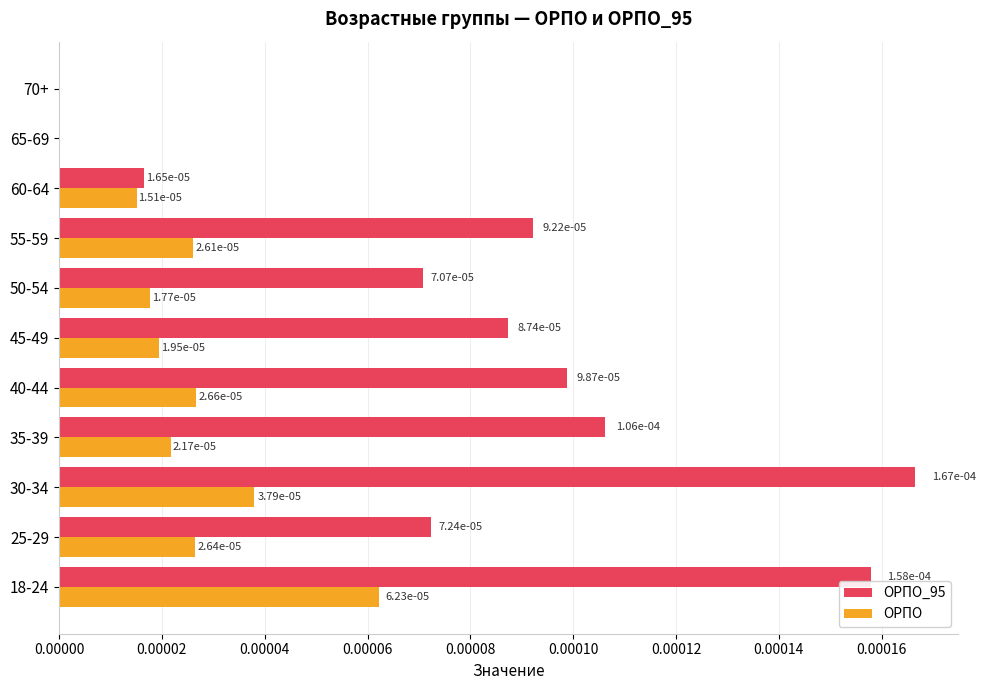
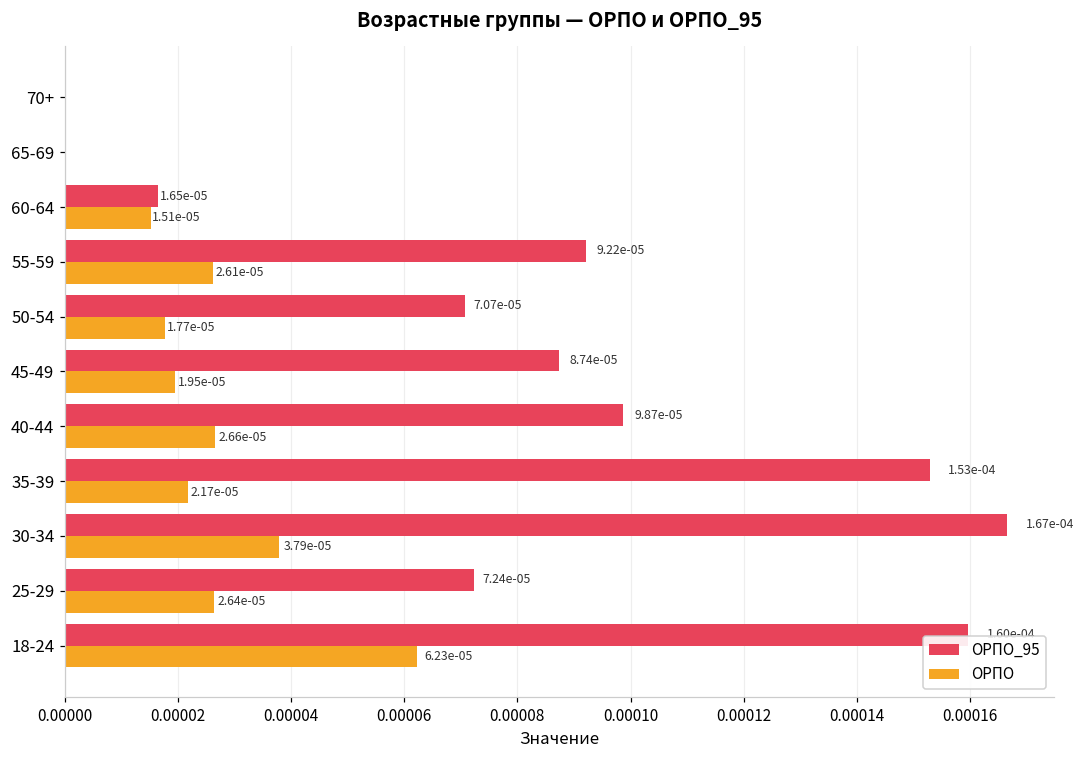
  {
    "ОРПО_95": {
      "60-64": "1.65e-05",
      "55-59": "9.22e-05",
      "50-54": "7.07e-05",
      "45-49": "8.74e-05",
      "40-44": "9.87e-05",
-     "35-39": "0.000106",
+     "35-39": "0.000153",
      "30-34": "1.67e-04",
      "25-29": "7.24e-05",
-     "18-24": "1.06e-04"
+     "18-24": "1.53e-04"
    },
    "ОРПО": {
      "60-64": "1.51e-05",
      "55-59": "2.61e-05",
      "50-54": "1.77e-05",
      "45-49": "1.95e-05",
      "40-44": "2.66e-05",
      "35-39": "2.17e-05",
      "30-34": "3.79e-05",
      "25-29": "2.64e-05",
      "18-24": "6.23e-05"
    }
  }
